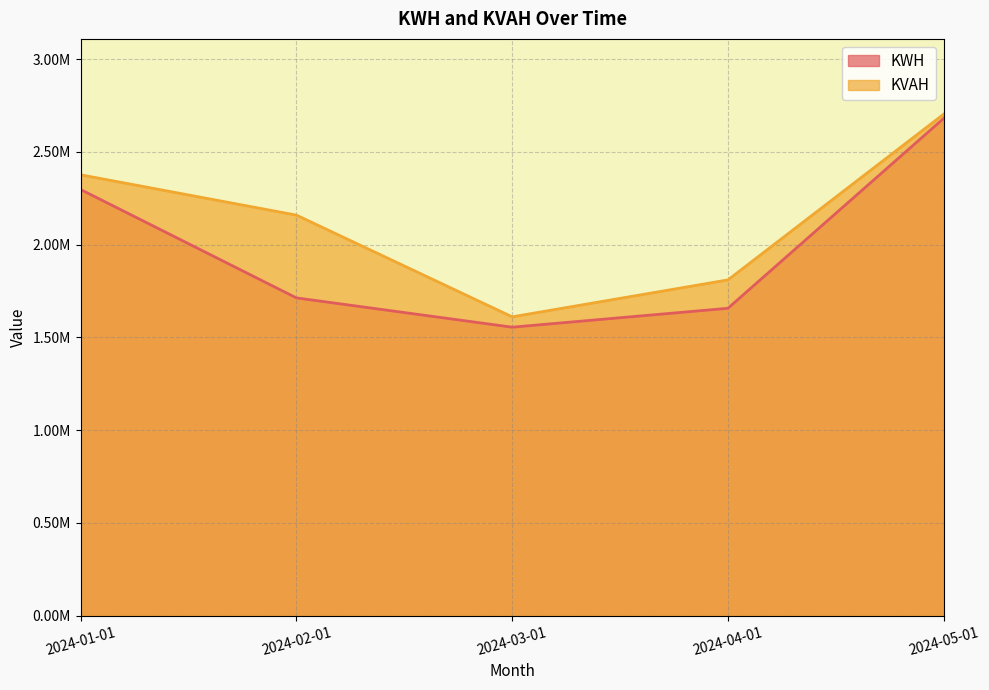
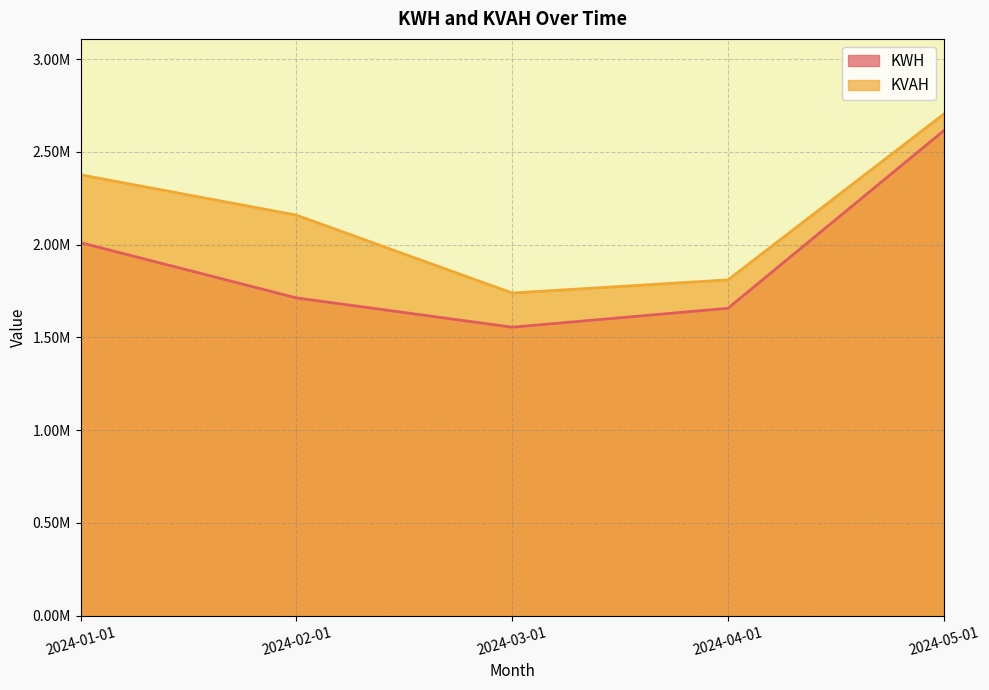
  {
    "KWH": {
-     "2024-01-01": 2300000,
+     "2024-01-01": 2010000,
      "2024-02-01": 1710000,
      "2024-03-01": 1550000,
      "2024-04-01": 1660000,
-     "2024-05-01": 2680000
+     "2024-05-01": 2610000
    },
    "KVAH": {
      "2024-01-01": 2380000,
      "2024-02-01": 2160000,
-     "2024-03-01": 1610000,
+     "2024-03-01": 1740000,
      "2024-04-01": 1810000,
      "2024-05-01": 2700000
    }
  }
